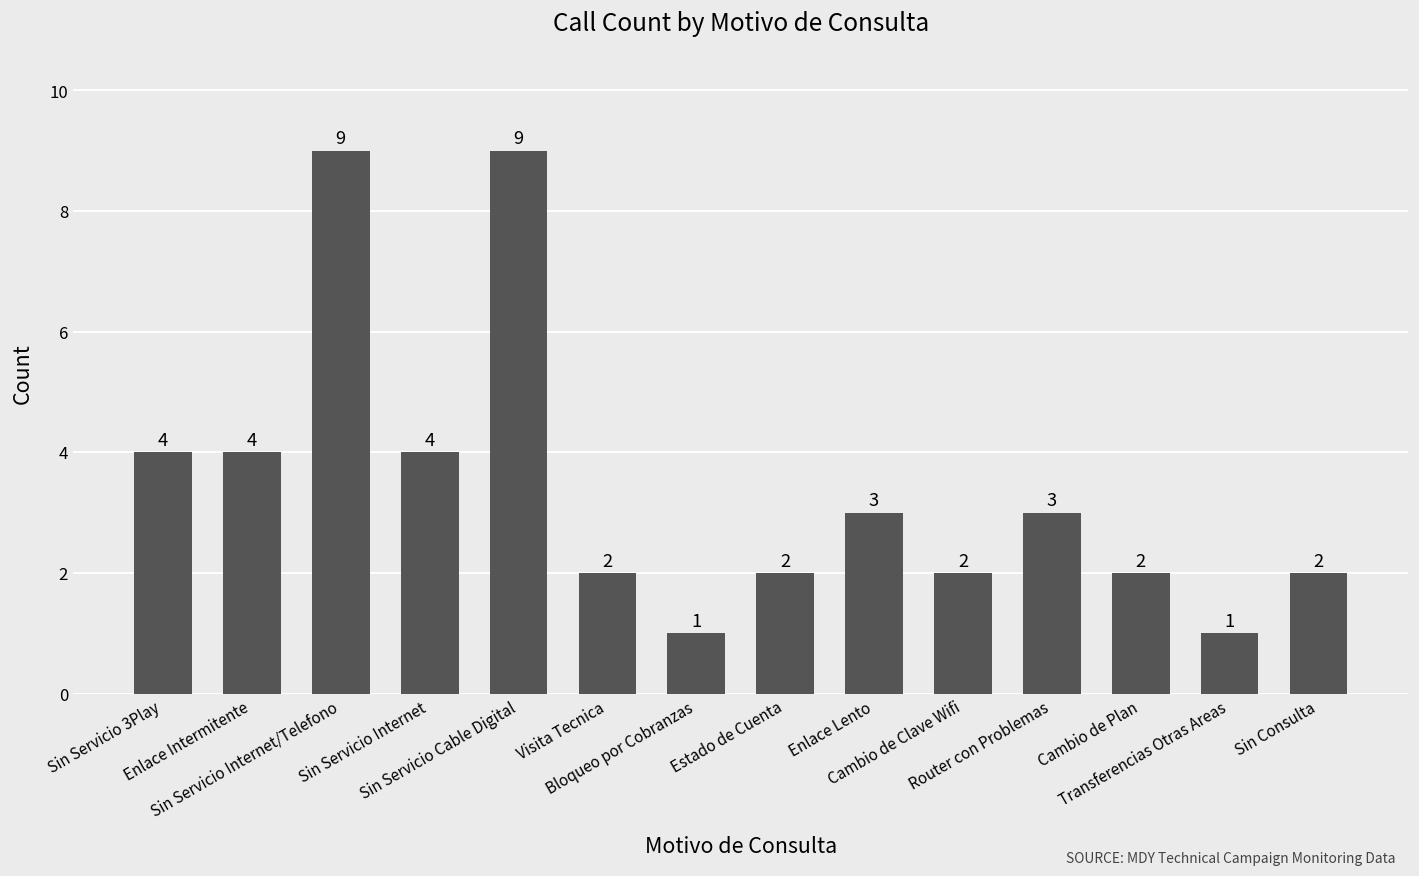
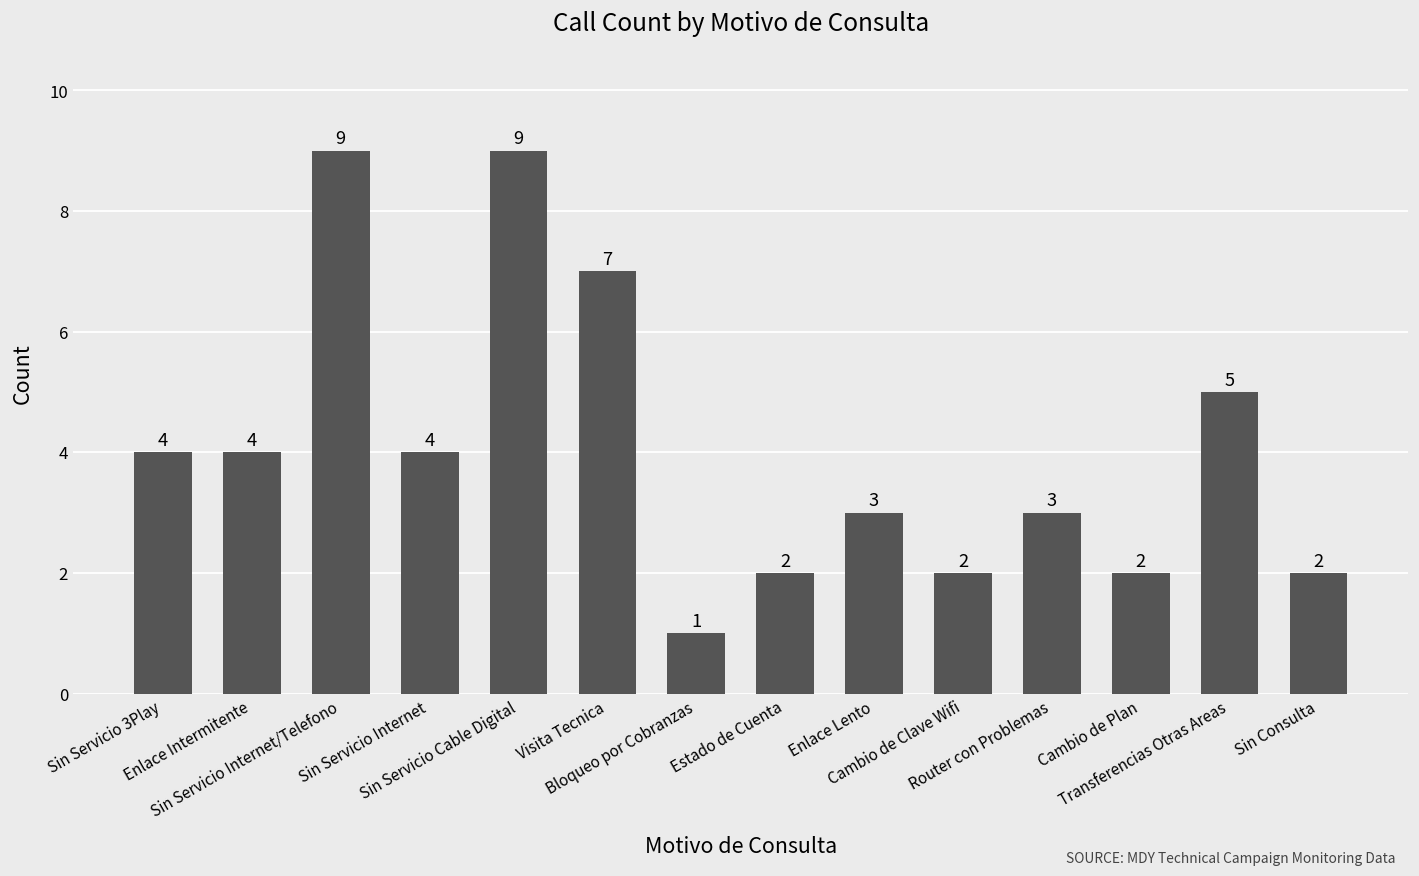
  {
    "Sin Servicio 3Play": 4,
    "Enlace Intermitente": 4,
    "Sin Servicio Internet/Telefono": 9,
    "Sin Servicio Internet": 4,
    "Sin Servicio Cable Digital": 9,
-   "Visita Tecnica": 2,
+   "Visita Tecnica": 7,
    "Bloqueo por Cobranzas": 1,
    "Estado de Cuenta": 2,
    "Enlace Lento": 3,
    "Cambio de Clave Wifi": 2,
    "Router con Problemas": 3,
    "Cambio de Plan": 2,
-   "Transferencias Otras Areas": 1,
+   "Transferencias Otras Areas": 5,
    "Sin Consulta": 2
  }
